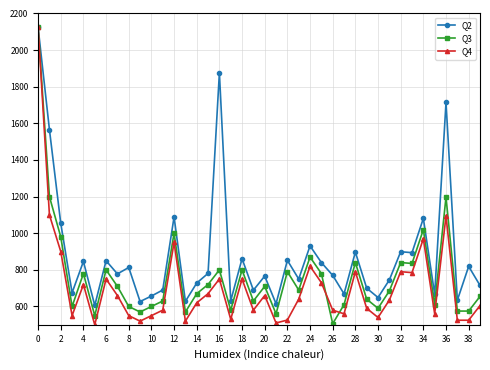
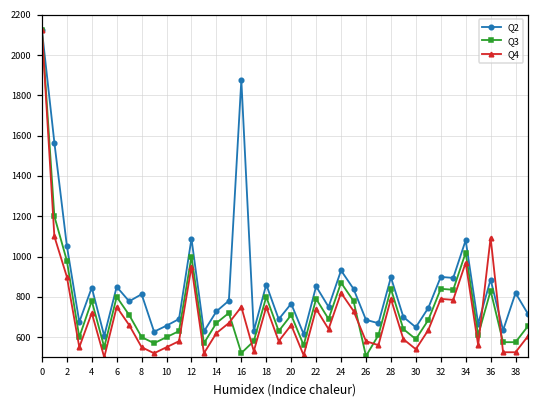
  {
    "Q2": {
      "2": 1050,
      "4": 850,
      "6": 850,
      "8": 810,
      "10": 660,
      "12": 1090,
      "14": 730,
      "16": 1880,
      "18": 860,
      "20": 770,
      "22": 850,
      "24": 930,
-     "26": 770,
+     "26": 690,
      "28": 900,
      "30": 650,
      "32": 900,
      "34": 1080,
-     "36": 1710,
+     "36": 890,
      "38": 820
    },
    "Q3": {
      "2": 980,
      "4": 780,
      "6": 800,
      "8": 600,
      "10": 600,
      "12": 1000,
      "14": 670,
-     "16": 800,
+     "16": 520,
      "18": 800,
      "20": 710,
      "22": 790,
      "24": 870,
      "26": 510,
      "28": 840,
      "30": 590,
      "32": 840,
      "34": 1020,
-     "36": 1200,
+     "36": 830,
      "38": 580
    },
    "Q4": {
      "2": 900,
      "4": 720,
      "6": 750,
      "8": 550,
      "10": 550,
      "12": 950,
      "14": 620,
      "16": 750,
      "18": 750,
      "20": 660,
-     "22": 530,
+     "22": 740,
      "24": 820,
      "26": 580,
      "28": 790,
      "30": 540,
      "32": 790,
      "34": 970,
      "36": 1090,
      "38": 530
    }
  }
